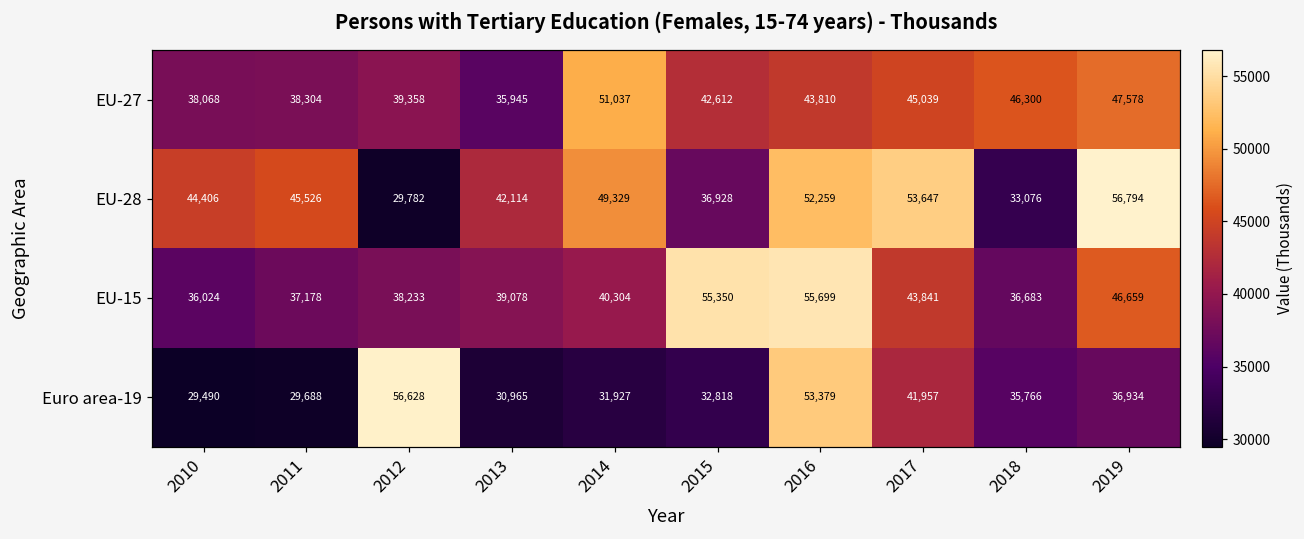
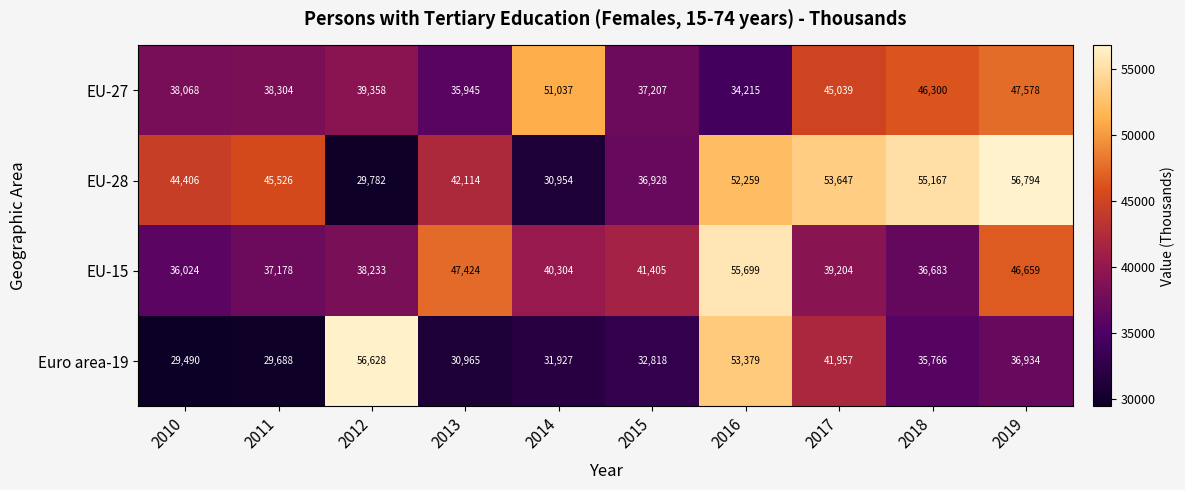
  {
    "EU-27": {
      "2010": "38,068",
      "2011": "38,304",
      "2012": "39,358",
      "2013": "35,945",
      "2014": "51,037",
-     "2015": "42,612",
-     "2016": "43,810",
+     "2015": "37,207",
+     "2016": "34,215",
      "2017": "45,039",
      "2018": "46,300",
      "2019": "47,578"
    },
    "EU-28": {
      "2010": "44,406",
      "2011": "45,526",
      "2012": "29,782",
      "2013": "42,114",
-     "2014": "49,329",
+     "2014": "30,954",
      "2015": "36,928",
      "2016": "52,259",
      "2017": "53,647",
-     "2018": "33,076",
+     "2018": "55,167",
      "2019": "56,794"
    },
    "EU-15": {
      "2010": "36,024",
      "2011": "37,178",
      "2012": "38,233",
-     "2013": "39,078",
+     "2013": "47,424",
      "2014": "40,304",
-     "2015": "55,350",
+     "2015": "41,405",
      "2016": "55,699",
-     "2017": "43,841",
+     "2017": "39,204",
      "2018": "36,683",
      "2019": "46,659"
    },
    "Euro area-19": {
      "2010": "29,490",
      "2011": "29,688",
      "2012": "56,628",
      "2013": "30,965",
      "2014": "31,927",
      "2015": "32,818",
      "2016": "53,379",
      "2017": "41,957",
      "2018": "35,766",
      "2019": "36,934"
    }
  }
